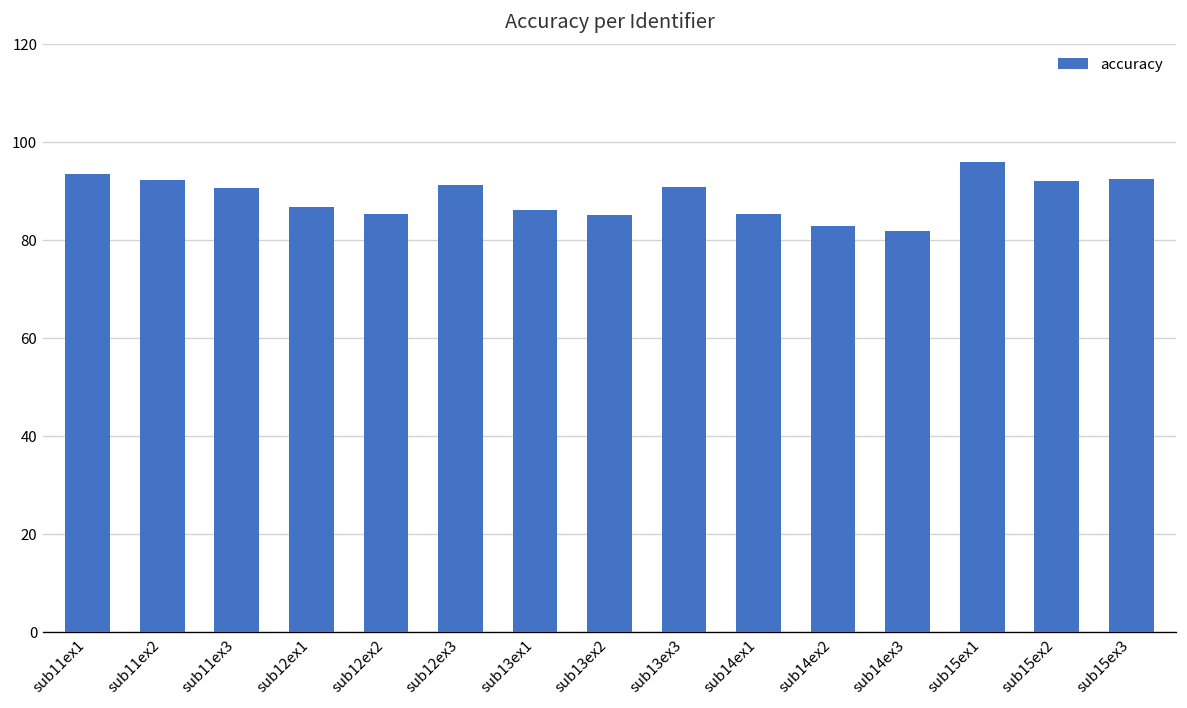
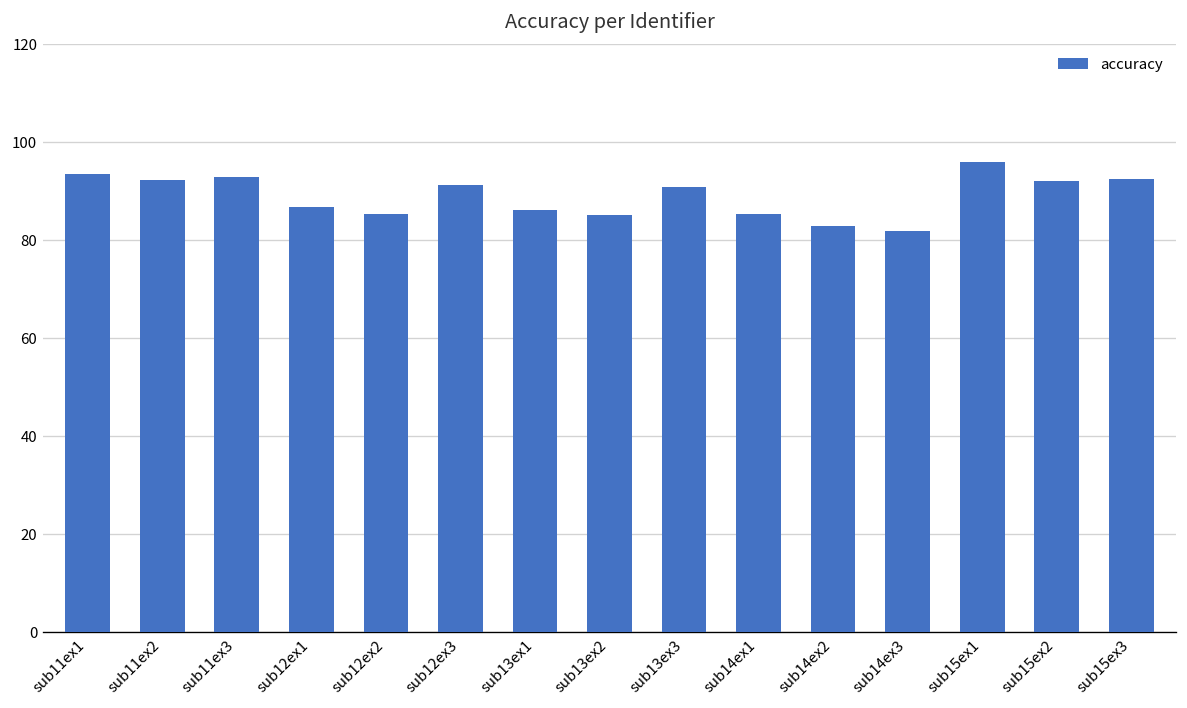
  {
    "sub11ex1": 94,
    "sub11ex2": 92,
-   "sub11ex3": 91,
+   "sub11ex3": 93,
    "sub12ex1": 87,
    "sub12ex2": 85,
    "sub12ex3": 91,
    "sub13ex1": 86,
    "sub13ex2": 85,
    "sub13ex3": 91,
    "sub14ex1": 85,
    "sub14ex2": 83,
    "sub14ex3": 82,
    "sub15ex1": 96,
    "sub15ex2": 92,
    "sub15ex3": 93
  }
